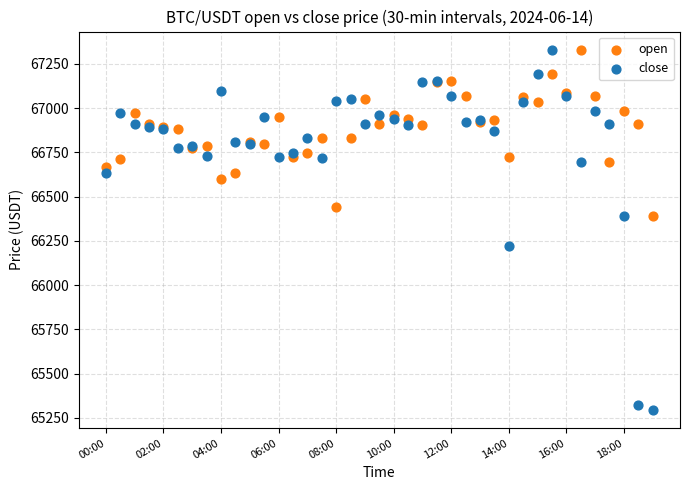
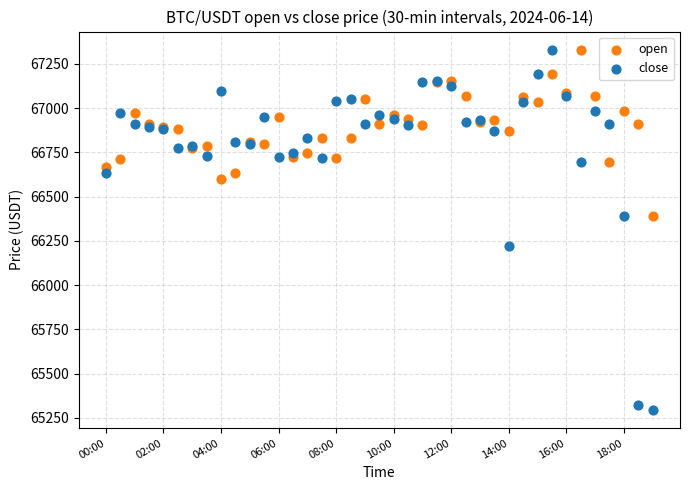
  {
    "open": {
-     "08:00": 66440,
-     "14:00": 66720
+     "08:00": 66720,
+     "14:00": 66870
    },
    "close": {
-     "12:00": 67070
+     "12:00": 67130
    }
  }
